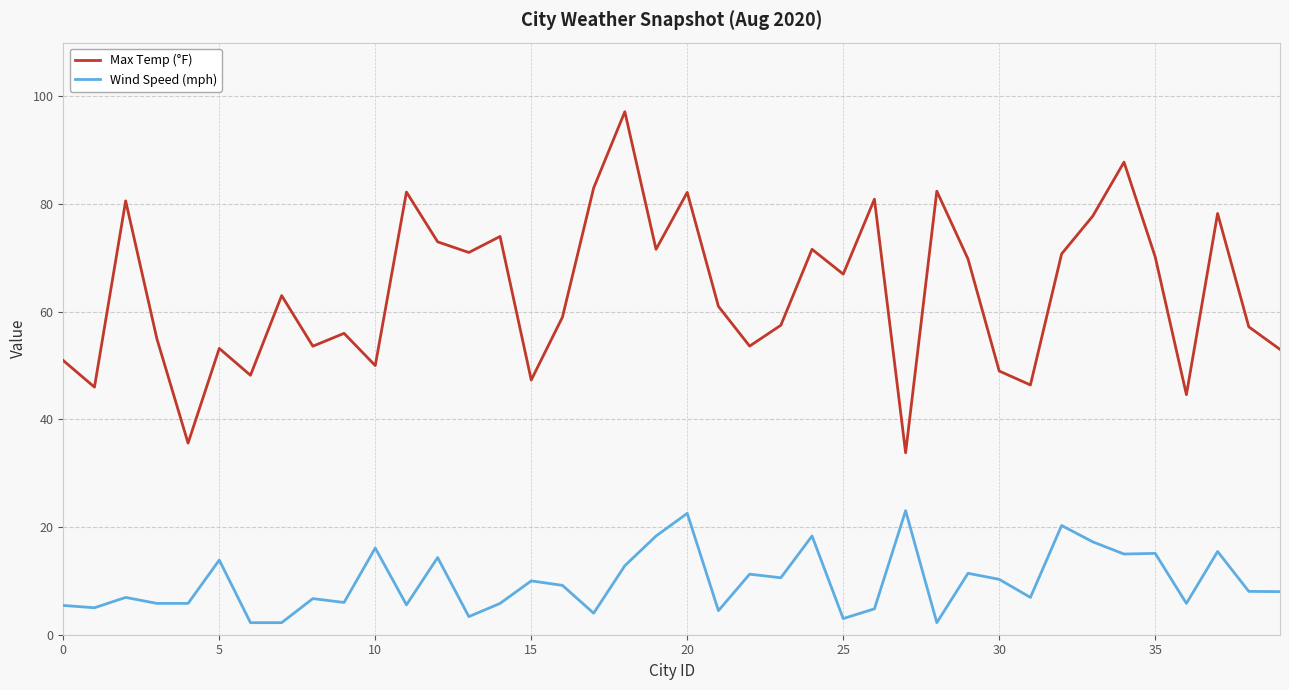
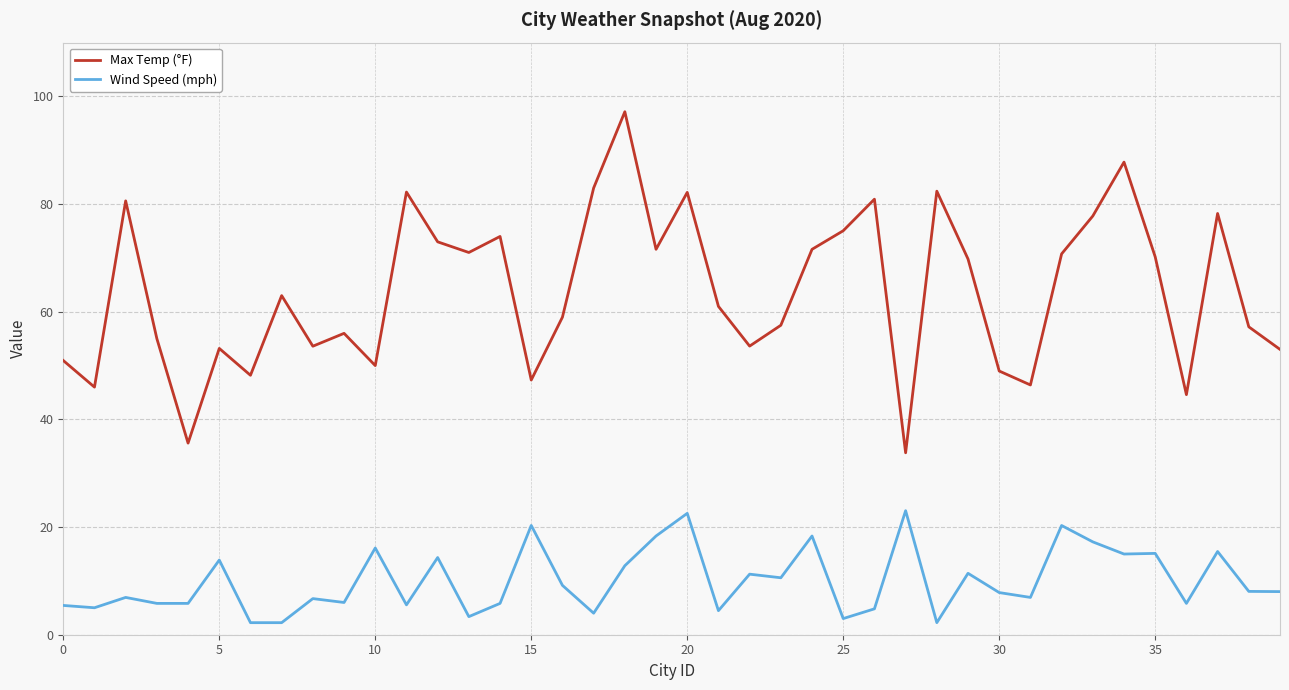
  {
    "Max Temp (°F)": {
      "0": 51,
      "5": 53,
      "10": 50,
      "15": 47,
      "20": 82,
-     "25": 67,
+     "25": 75,
      "30": 49,
      "35": 70
    },
    "Wind Speed (mph)": {
      "0": 5,
      "5": 14,
      "10": 16,
-     "15": 10,
+     "15": 20,
      "20": 23,
      "25": 3,
-     "30": 10,
+     "30": 8,
      "35": 15
    }
  }
